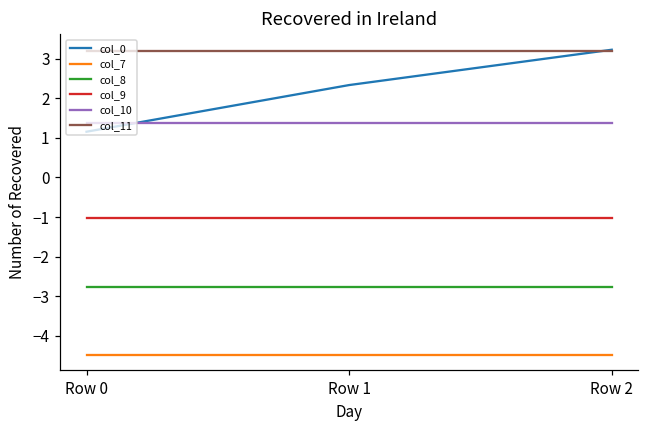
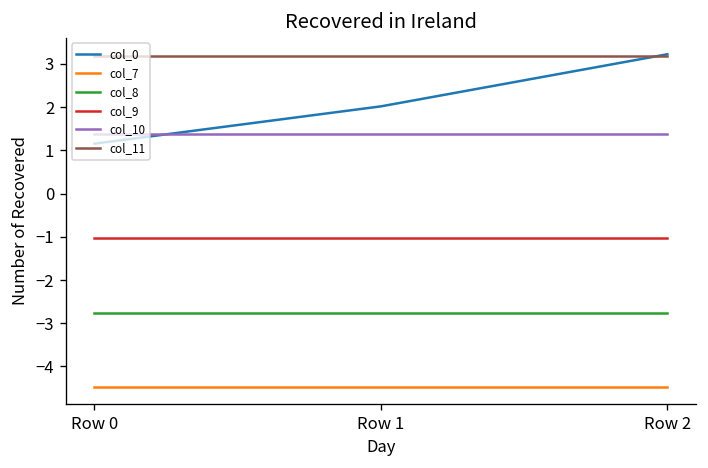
  {
    "col_0": {
-     "Row 1": 2.3
+     "Row 1": 2.0
    },
    "col_7": {
      "Row 0": -4.5,
      "Row 1": -4.5,
      "Row 2": -4.5
    },
    "col_8": {
      "Row 0": -2.8,
      "Row 1": -2.8,
      "Row 2": -2.8
    },
    "col_9": {
      "Row 0": -1.0,
      "Row 1": -1.0,
      "Row 2": -1.0
    },
    "col_10": {
      "Row 1": 1.4,
      "Row 2": 1.4
    },
    "col_11": {
      "Row 1": 3.2
    }
  }
